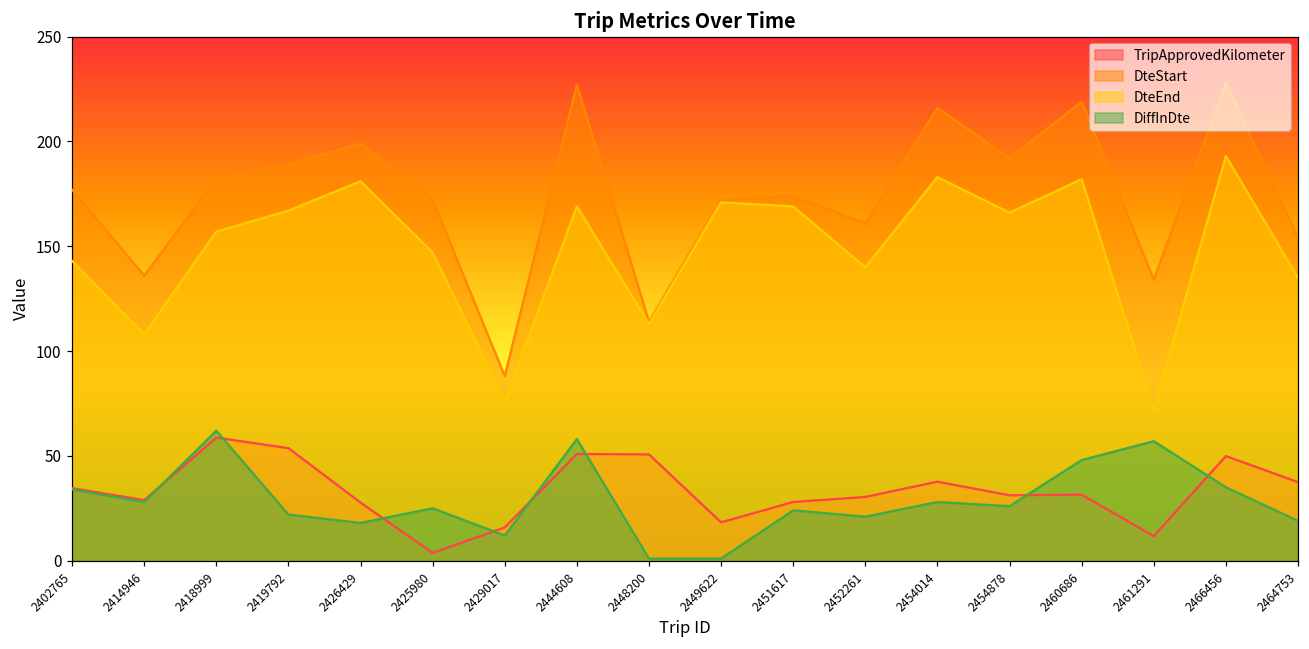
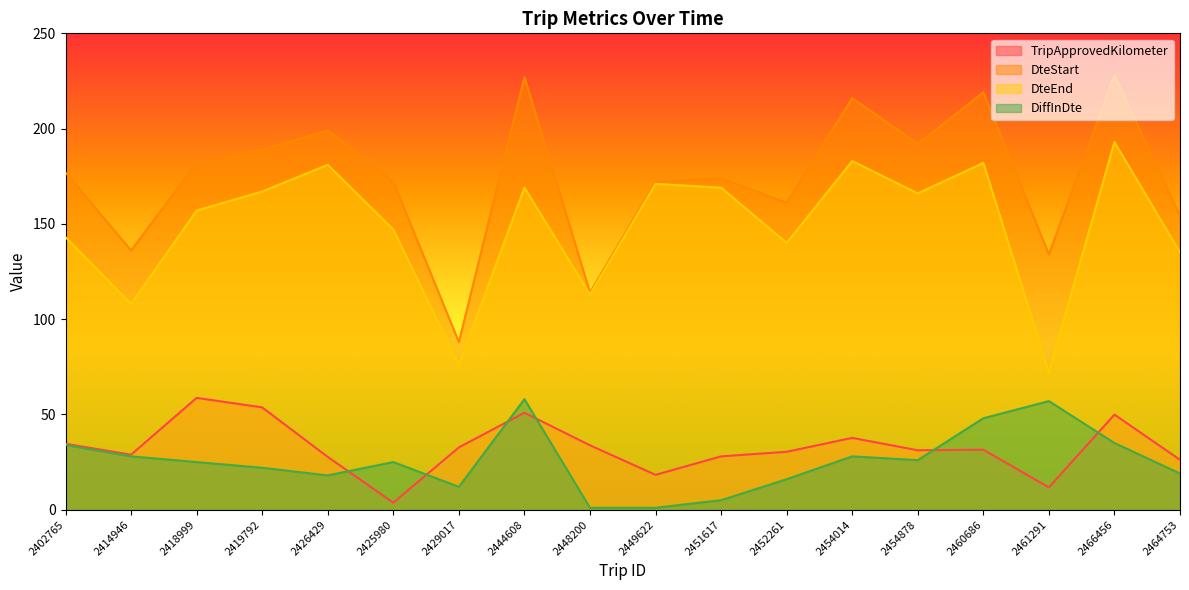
  {
    "TripApprovedKilometer": {
      "2418999": 59,
      "2419792": 54,
      "2426429": 28,
      "2425980": 4,
-     "2429017": 16,
+     "2429017": 33,
      "2444608": 51,
-     "2448200": 51,
+     "2448200": 34,
      "2449622": 18,
      "2451617": 28,
      "2452261": 30,
      "2454014": 38,
      "2454878": 31,
      "2460686": 32,
      "2461291": 12,
      "2466456": 50,
-     "2464753": 37
+     "2464753": 26
    },
    "DiffInDte": {
-     "2418999": 62,
+     "2418999": 25,
      "2419792": 22,
      "2426429": 18,
      "2425980": 25,
      "2429017": 12,
      "2444608": 58,
      "2448200": 1,
      "2449622": 1,
-     "2451617": 24,
-     "2452261": 21,
+     "2451617": 5,
+     "2452261": 16,
      "2454014": 28,
      "2454878": 26,
      "2460686": 48,
      "2461291": 57,
      "2466456": 35,
      "2464753": 19
    }
  }
